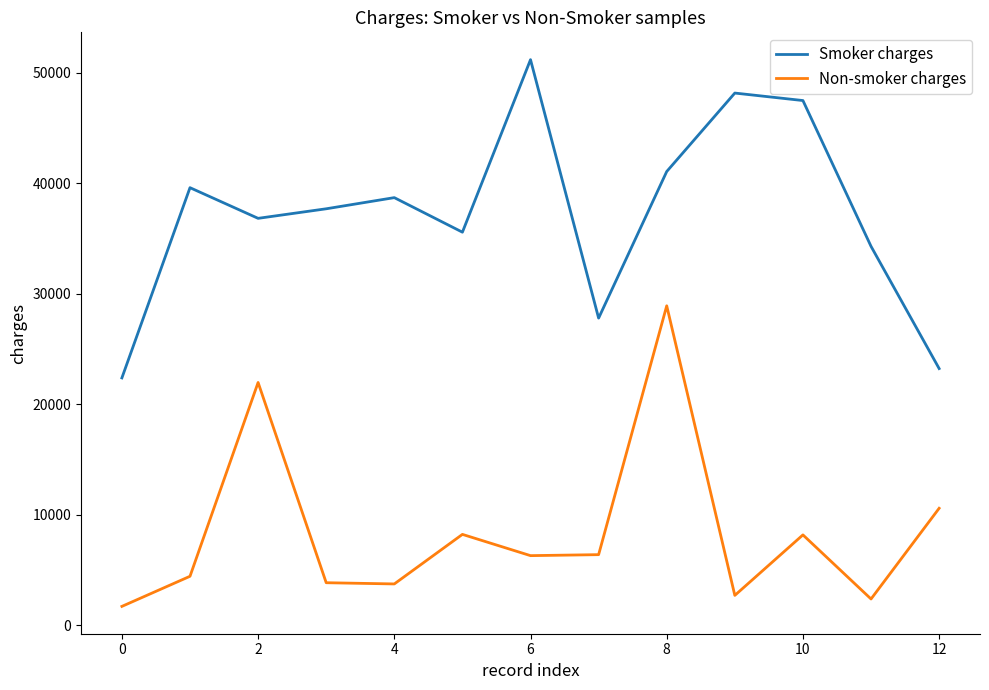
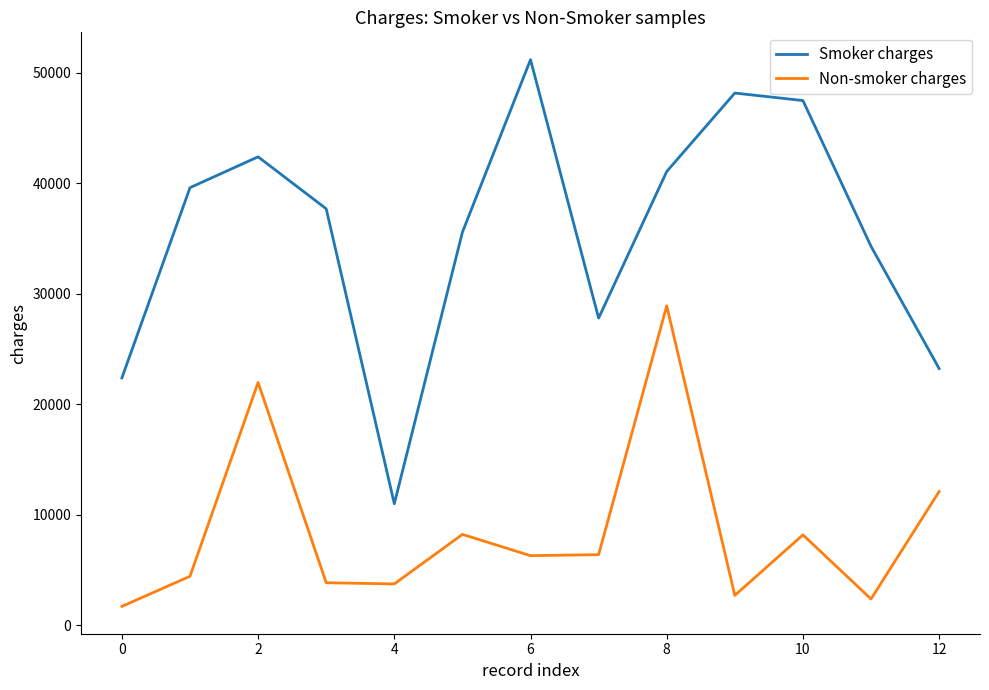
  {
    "Smoker charges": {
      "0": 22400,
-     "2": 36800,
-     "4": 38700,
+     "2": 42400,
+     "4": 11000,
      "6": 51200,
      "8": 41100,
      "10": 47500,
      "12": 23200
    },
    "Non-smoker charges": {
      "0": 1700,
      "2": 22000,
      "4": 3800,
      "6": 6300,
      "8": 28900,
      "10": 8200,
-     "12": 10600
+     "12": 12100
    }
  }
